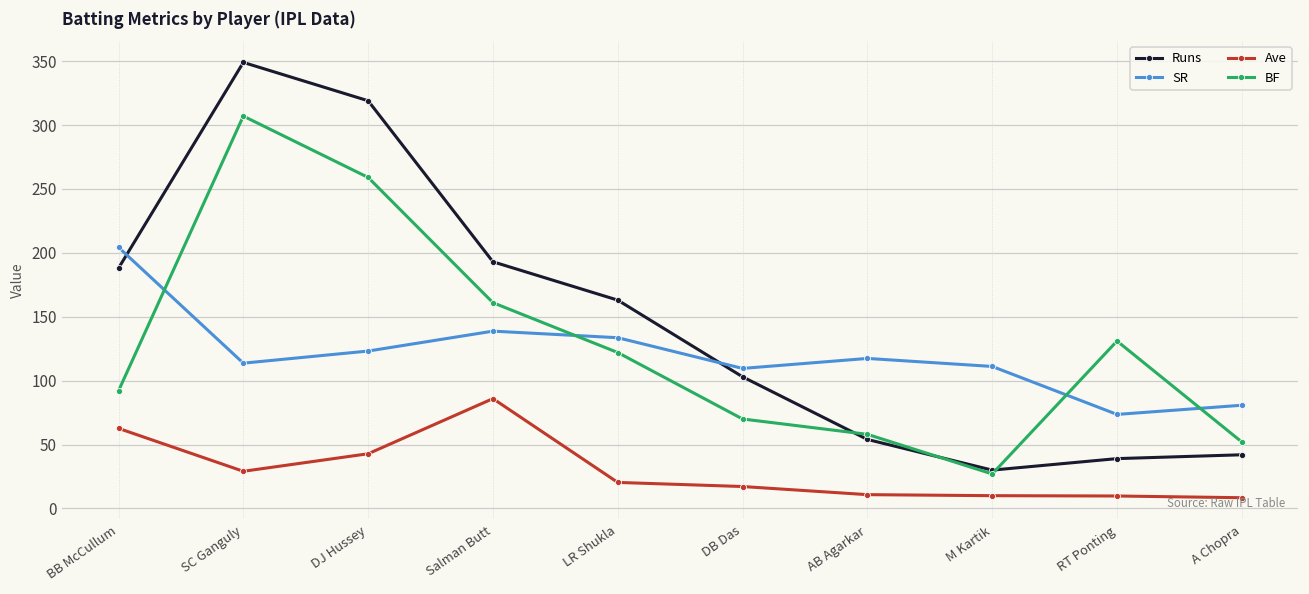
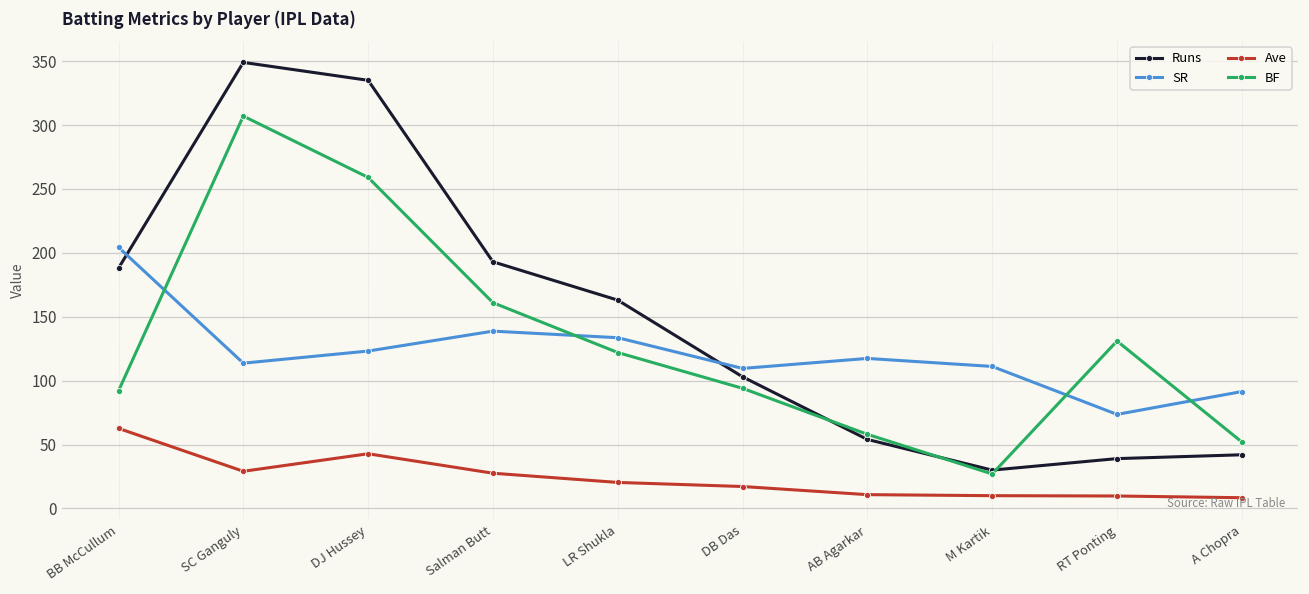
  {
    "Runs": {
      "BB McCullum": 188,
      "SC Ganguly": 349,
-     "DJ Hussey": 319,
+     "DJ Hussey": 335,
      "Salman Butt": 193,
      "LR Shukla": 163,
      "DB Das": 103,
      "AB Agarkar": 54,
      "M Kartik": 30,
      "RT Ponting": 39,
      "A Chopra": 42
    },
    "SR": {
      "BB McCullum": 204,
      "SC Ganguly": 114,
      "DJ Hussey": 123,
      "Salman Butt": 139,
      "LR Shukla": 134,
      "DB Das": 110,
      "AB Agarkar": 117,
      "M Kartik": 111,
      "RT Ponting": 74,
-     "A Chopra": 81
+     "A Chopra": 91
    },
    "Ave": {
      "BB McCullum": 63,
      "SC Ganguly": 29,
      "DJ Hussey": 43,
-     "Salman Butt": 86,
+     "Salman Butt": 28,
      "LR Shukla": 20,
      "DB Das": 17,
      "AB Agarkar": 11,
      "M Kartik": 10,
      "RT Ponting": 10,
      "A Chopra": 8
    },
    "BF": {
      "BB McCullum": 92,
      "SC Ganguly": 307,
      "DJ Hussey": 259,
      "Salman Butt": 161,
      "LR Shukla": 122,
-     "DB Das": 70,
+     "DB Das": 94,
      "AB Agarkar": 58,
      "M Kartik": 27,
      "RT Ponting": 131,
      "A Chopra": 52
    }
  }
